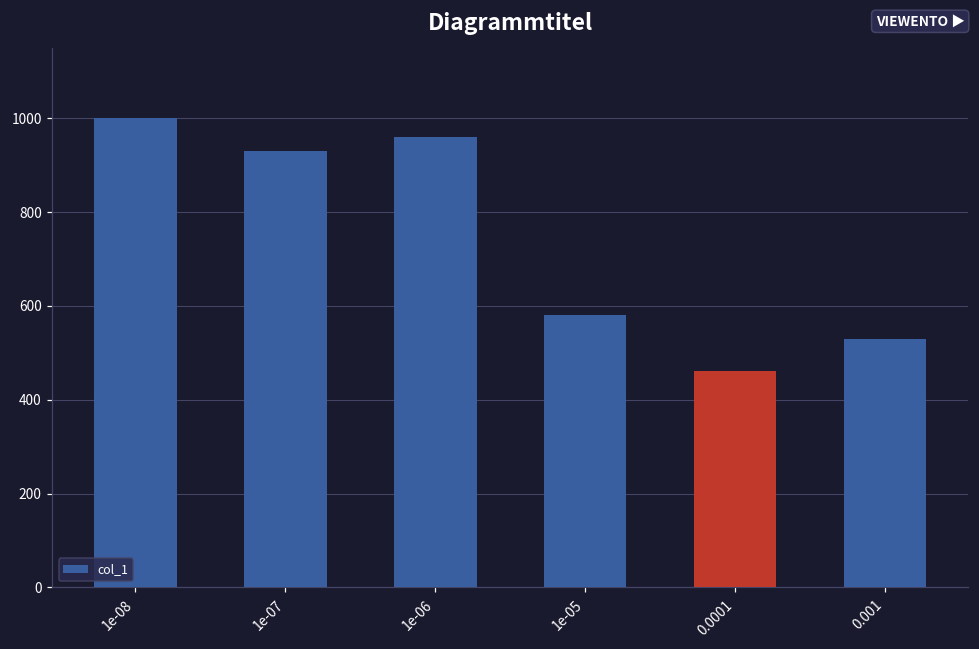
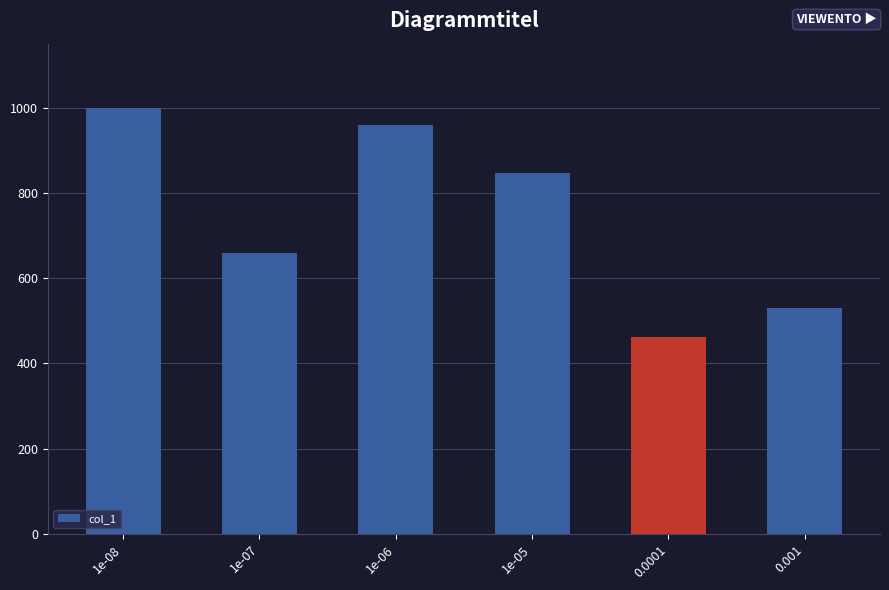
  {
    "1e-08": 1000,
-   "1e-07": 930,
+   "1e-07": 660,
    "1e-06": 960,
-   "1e-05": 580,
+   "1e-05": 850,
    "0.0001": 460,
    "0.001": 530
  }
